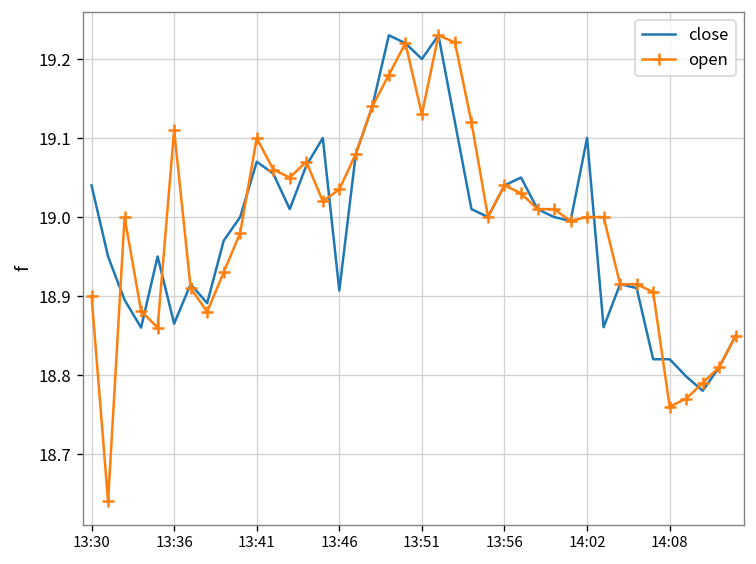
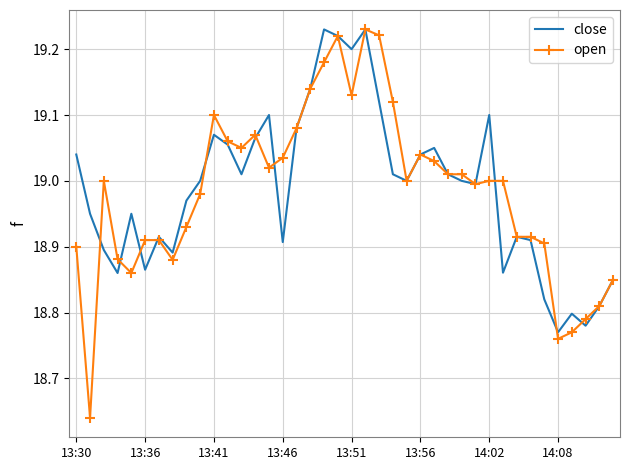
  {
    "close": {
      "13:30": 19.04,
      "13:36": 18.87,
      "13:41": 19.07,
      "13:46": 18.91,
      "13:51": 19.20,
      "14:02": 19.10,
-     "14:08": 18.82
+     "14:08": 18.77
    },
    "open": {
      "13:30": 18.90,
-     "13:36": 19.11,
+     "13:36": 18.91,
      "13:41": 19.10,
      "13:46": 19.04,
      "13:51": 19.13,
      "14:02": 19.00,
      "14:08": 18.76
    }
  }
